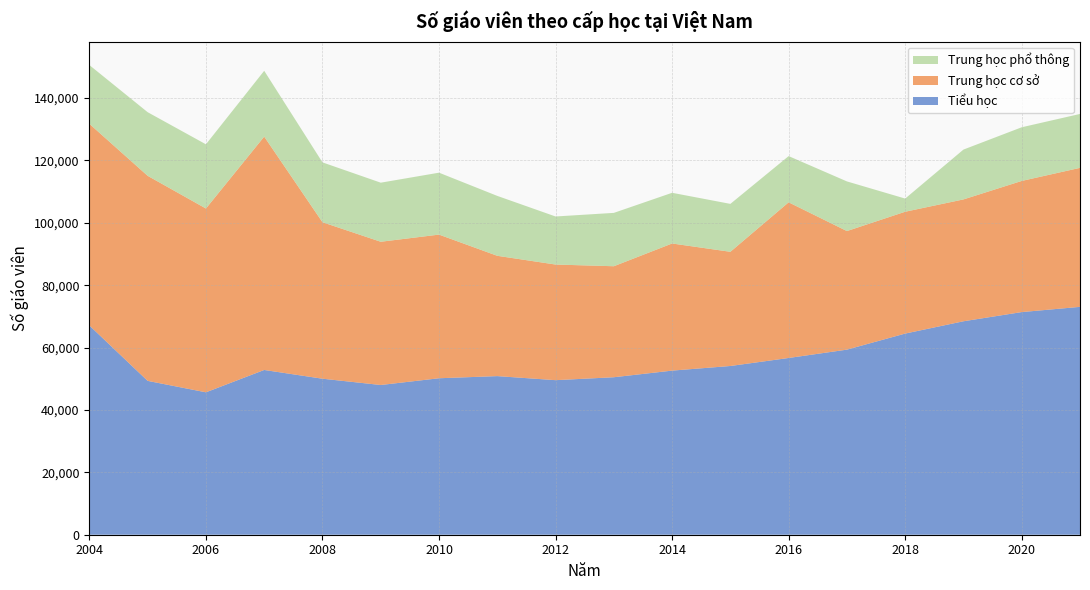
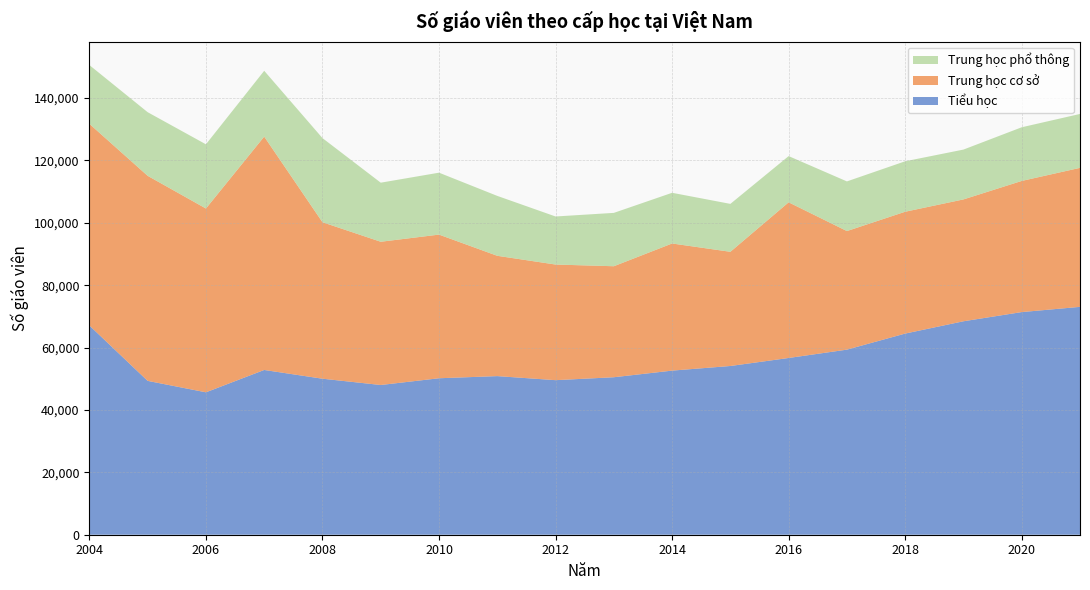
  {
    "Tiểu học": {
      "2004": "67,000",
      "2006": "46,000",
      "2008": "50,000",
      "2010": "50,000",
      "2012": "50,000",
      "2014": "53,000",
      "2016": "57,000",
      "2018": "64,000",
      "2020": "71,000"
    },
    "Trung học cơ sở": {
      "2004": "65,000",
      "2006": "59,000",
      "2008": "50,000",
      "2010": "46,000",
      "2012": "37,000",
      "2014": "41,000",
      "2016": "50,000",
      "2018": "39,000",
      "2020": "42,000"
    },
    "Trung học phổ thông": {
      "2004": "19,000",
      "2006": "21,000",
-     "2008": "19,000",
+     "2008": "27,000",
      "2010": "20,000",
      "2012": "15,000",
      "2014": "16,000",
      "2016": "15,000",
-     "2018": "4,000",
+     "2018": "16,000",
      "2020": "17,000"
    }
  }
